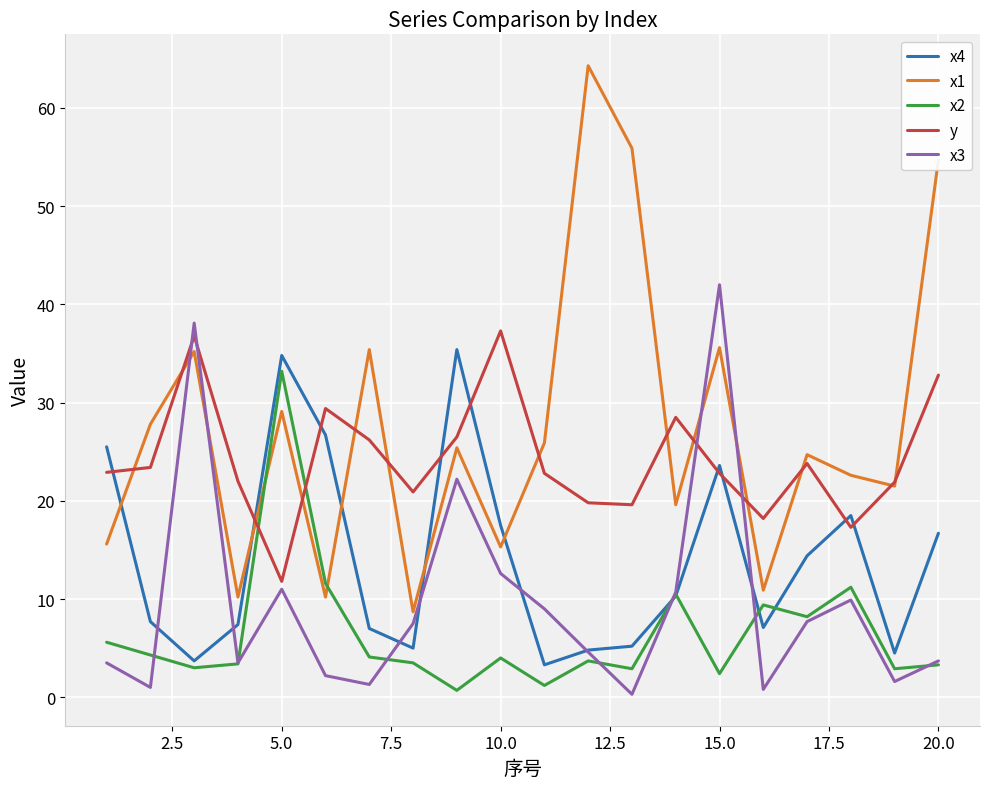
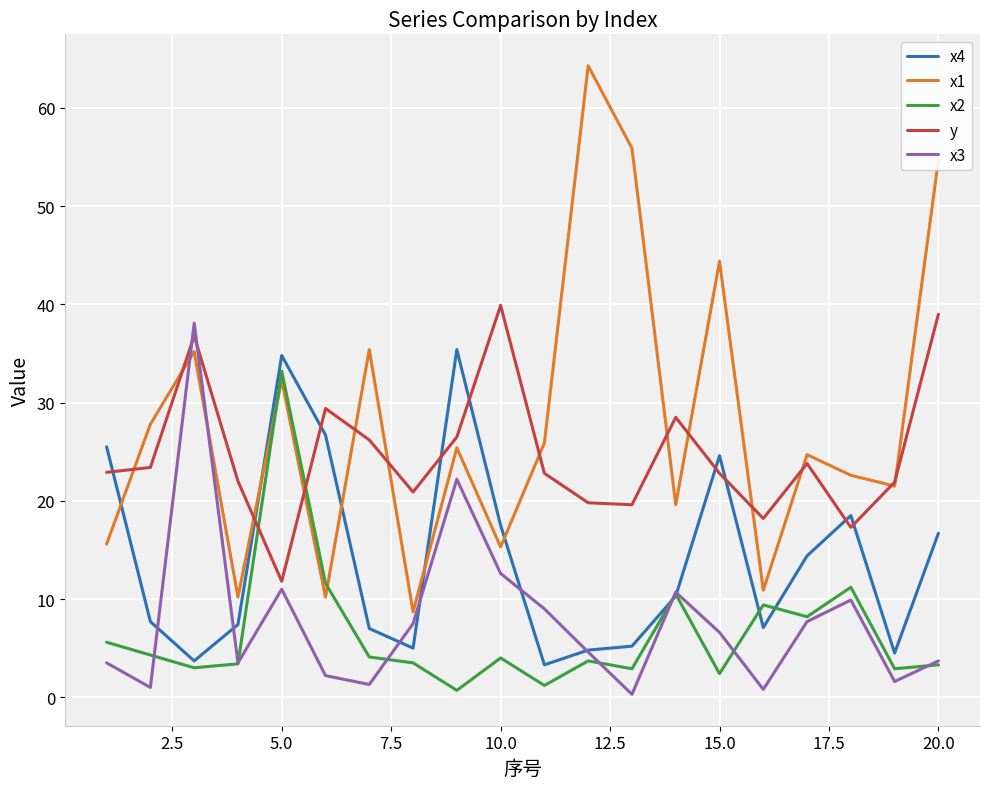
  {
    "x4": {
      "5.0": 35,
      "10.0": 18,
-     "15.0": 24,
+     "15.0": 25,
      "20.0": 17
    },
    "x1": {
-     "5.0": 29,
+     "5.0": 32,
      "10.0": 15,
-     "15.0": 36
+     "15.0": 44
    },
    "x2": {
      "5.0": 33,
      "10.0": 4,
      "15.0": 2,
      "20.0": 3
    },
    "y": {
      "5.0": 12,
-     "10.0": 37,
+     "10.0": 40,
      "15.0": 23,
-     "20.0": 33
+     "20.0": 39
    },
    "x3": {
      "5.0": 11,
      "10.0": 13,
-     "15.0": 42,
+     "15.0": 7,
      "20.0": 4
    }
  }
